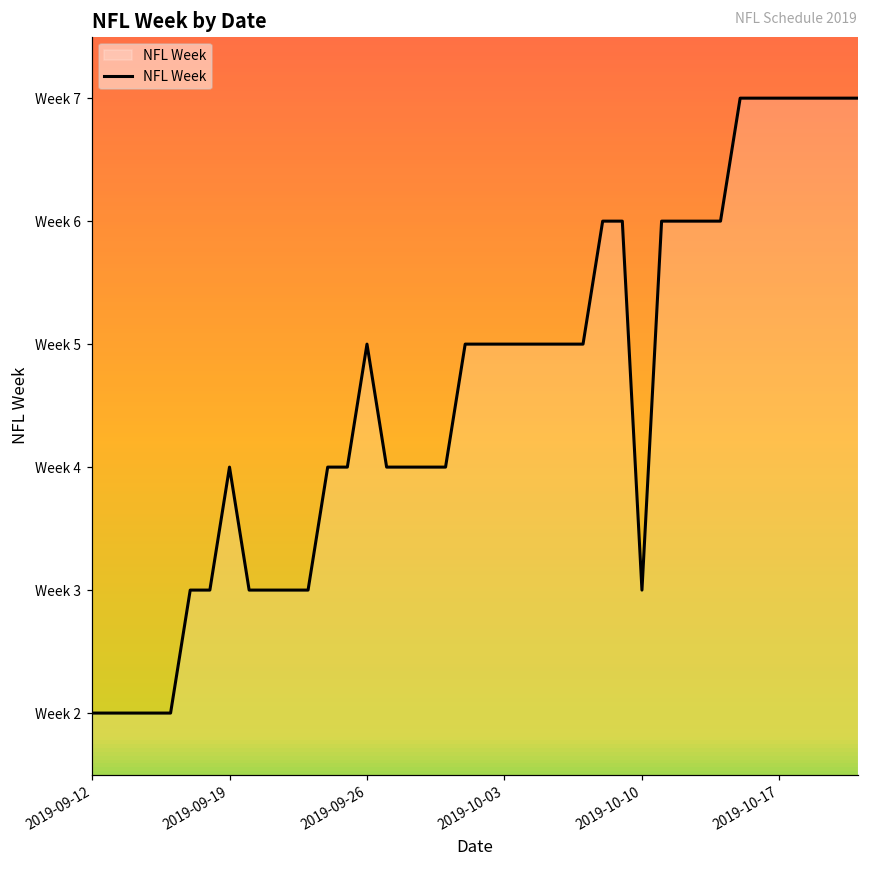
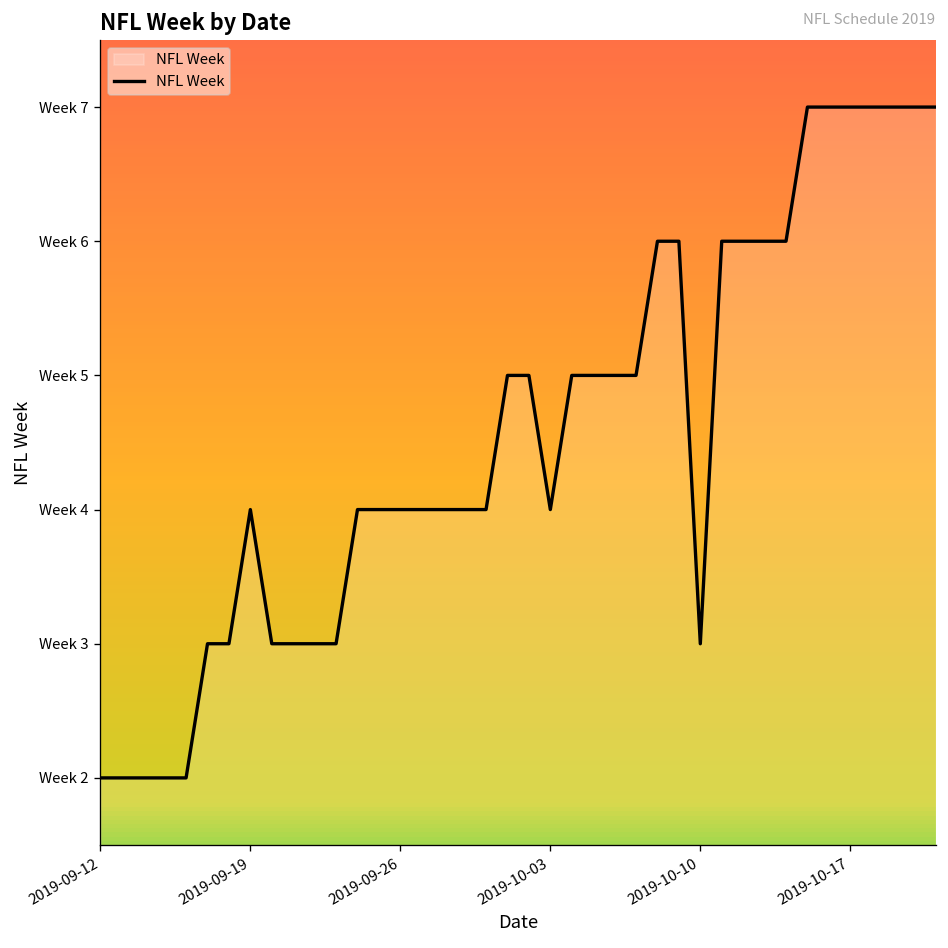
  {
    "2019-09-12": "Week 2",
    "2019-09-19": "Week 4",
-   "2019-09-26": "Week 5",
-   "2019-10-03": "Week 5",
+   "2019-09-26": "Week 4",
+   "2019-10-03": "Week 4",
    "2019-10-10": "Week 3",
    "2019-10-17": "Week 7"
  }
